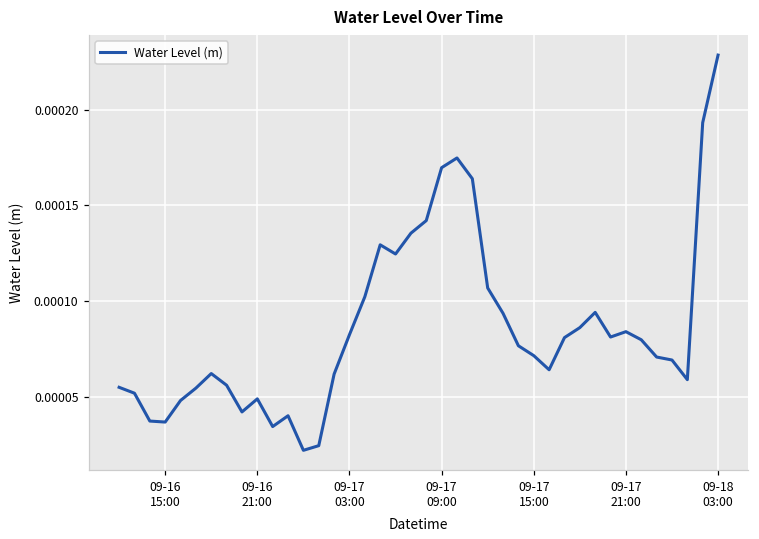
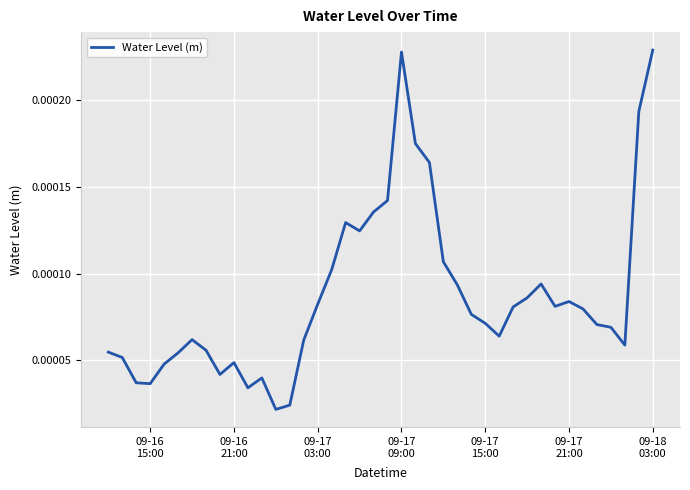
  {
    "09-16 15:00": 0.000037,
    "09-16 21:00": 0.000049,
    "09-17 03:00": 0.000082,
-   "09-17 09:00": 0.000170,
+   "09-17 09:00": 0.000228,
    "09-17 15:00": 0.000071,
    "09-17 21:00": 0.000084,
    "09-18 03:00": 0.000229
  }
